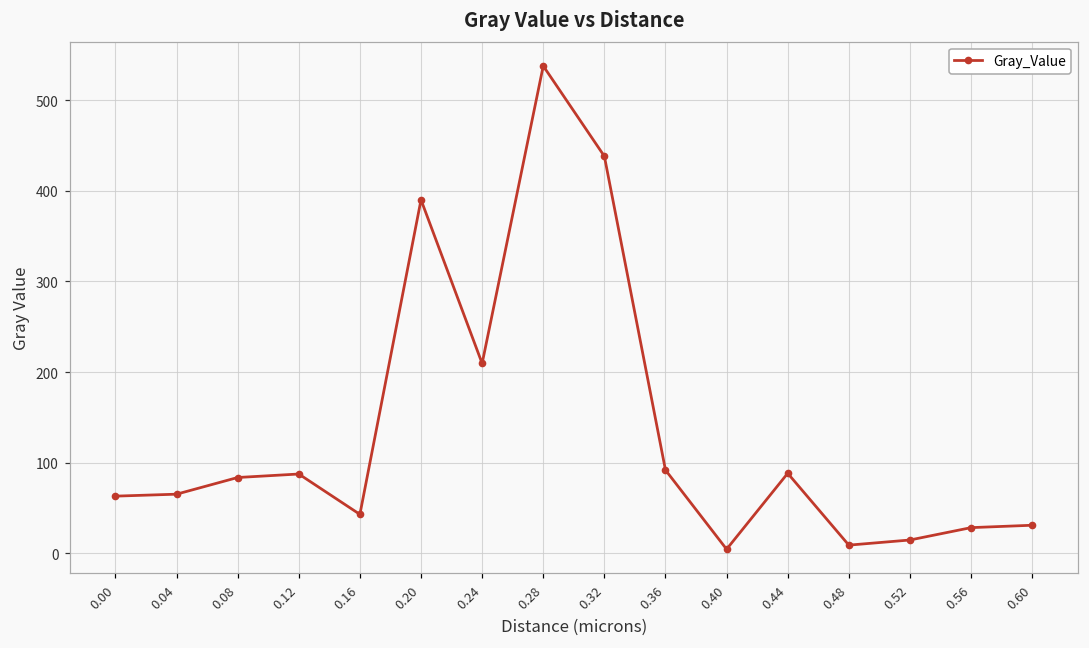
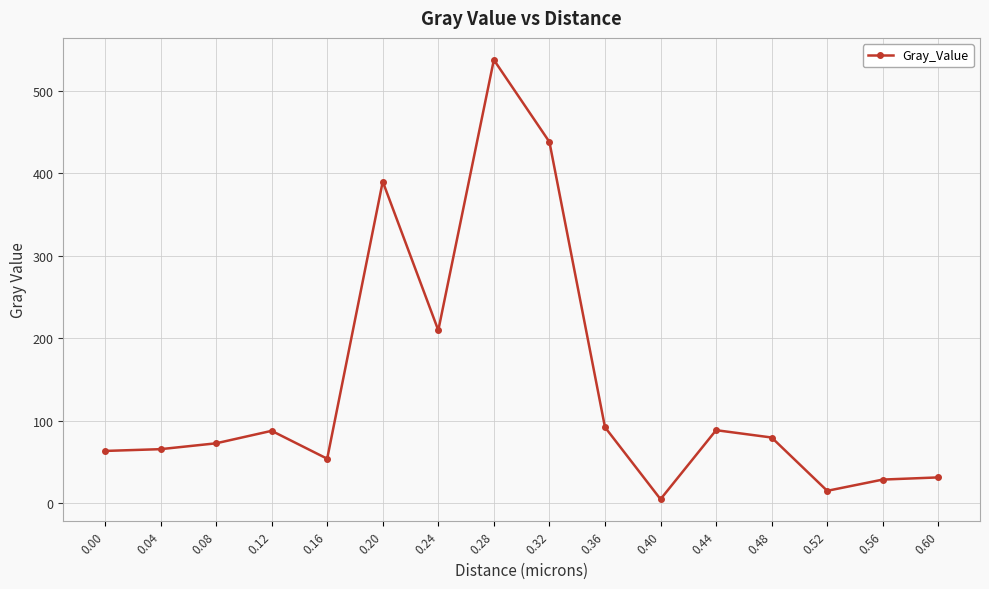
  {
    "0.00": 60,
    "0.04": 70,
-   "0.08": 80,
+   "0.08": 70,
    "0.12": 90,
-   "0.16": 40,
+   "0.16": 50,
    "0.20": 390,
    "0.24": 210,
    "0.28": 540,
    "0.32": 440,
    "0.36": 90,
    "0.40": 0,
    "0.44": 90,
-   "0.48": 10,
+   "0.48": 80,
    "0.52": 10,
    "0.56": 30,
    "0.60": 30
  }
